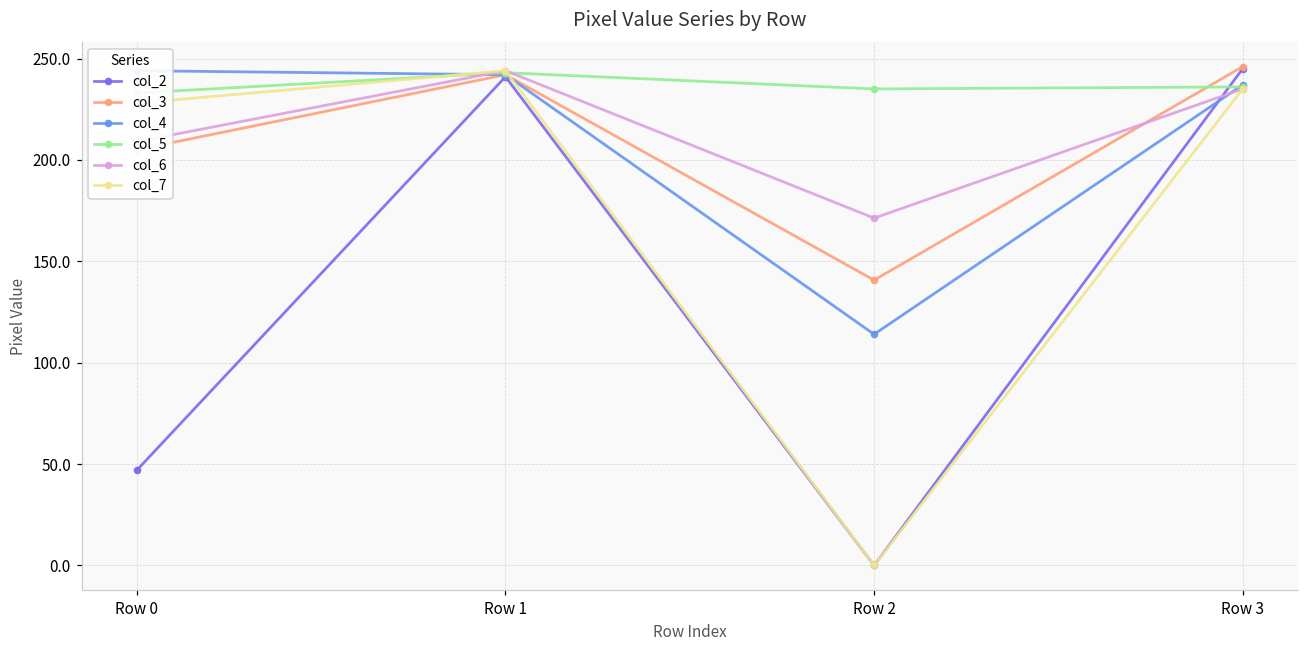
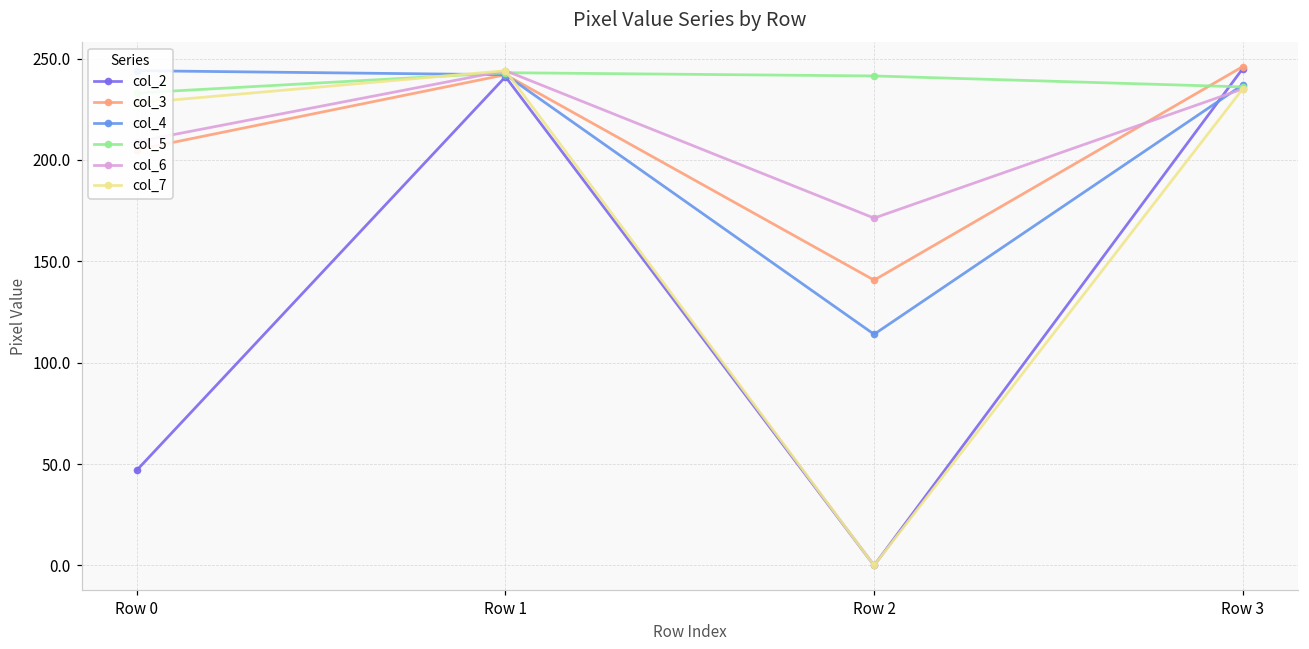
  {
    "col_3": {
      "Row 2": 141
    },
    "col_5": {
-     "Row 2": 235
+     "Row 2": 241
    },
    "col_6": {
      "Row 2": 171
    }
  }
